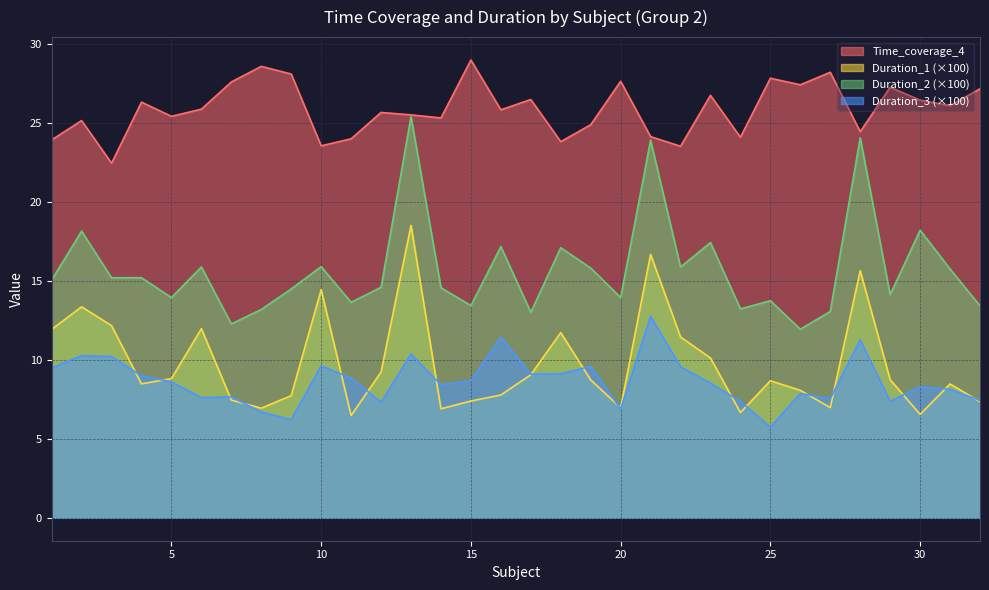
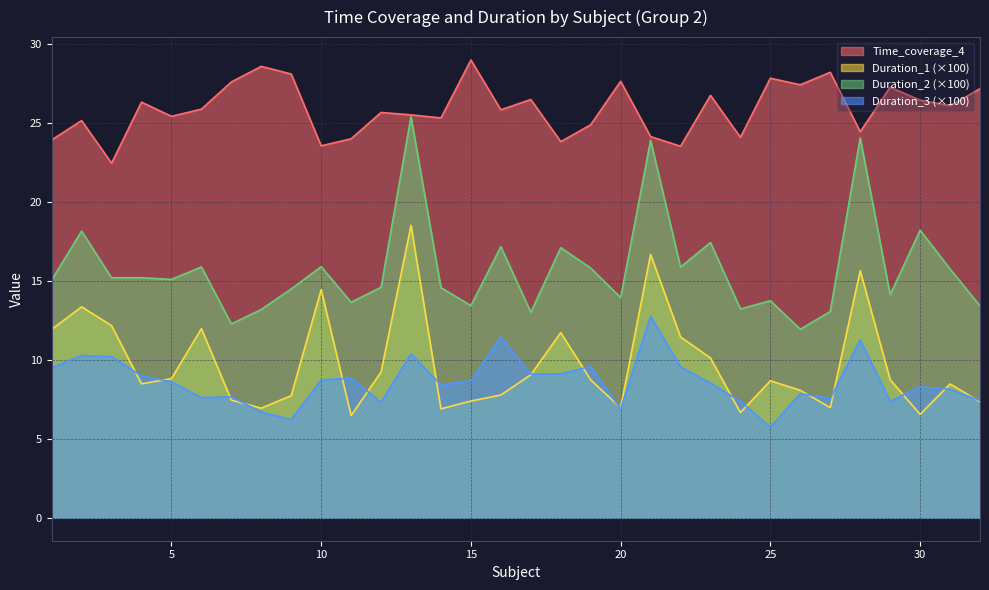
  {
    "Time_coverage_4": {
      "5": 25.4,
      "10": 23.5,
      "15": 29.0,
      "20": 27.6,
      "25": 27.8
    },
    "Duration_1 (×100)": {
      "5": 8.8,
      "10": 14.4,
      "15": 7.4,
      "25": 8.7,
      "30": 6.5
    },
    "Duration_2 (×100)": {
-     "5": 13.9,
+     "5": 15.1,
      "10": 15.9,
      "15": 13.4,
      "20": 13.9,
      "25": 13.7,
      "30": 18.2
    },
    "Duration_3 (×100)": {
      "5": 8.6,
-     "10": 9.6,
+     "10": 8.7,
      "15": 8.7,
      "25": 5.7,
      "30": 8.3
    }
  }
